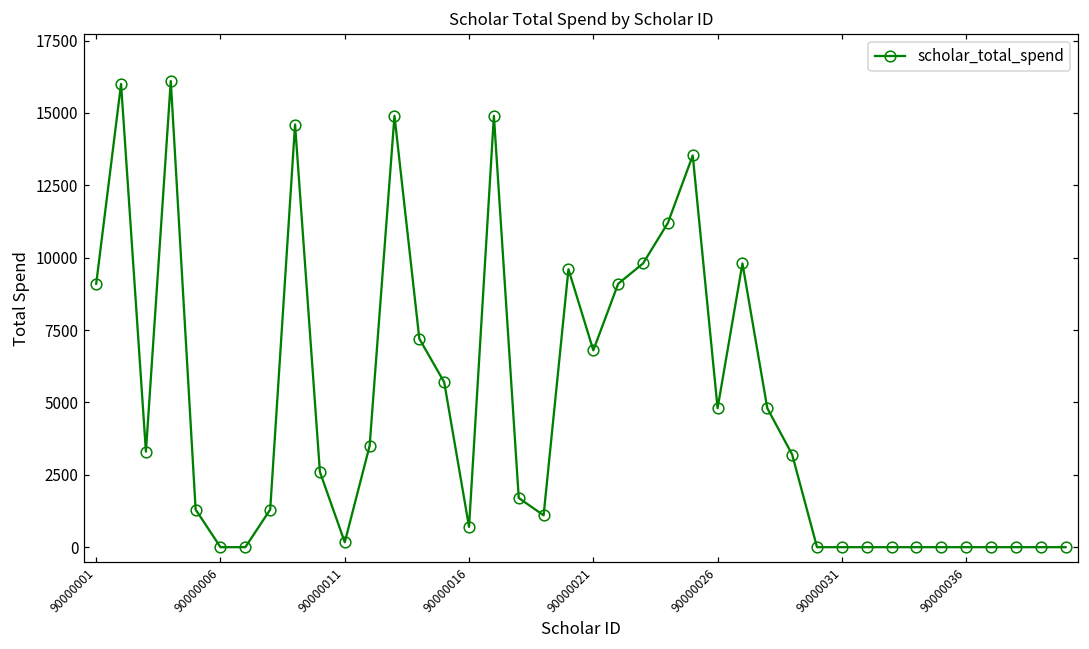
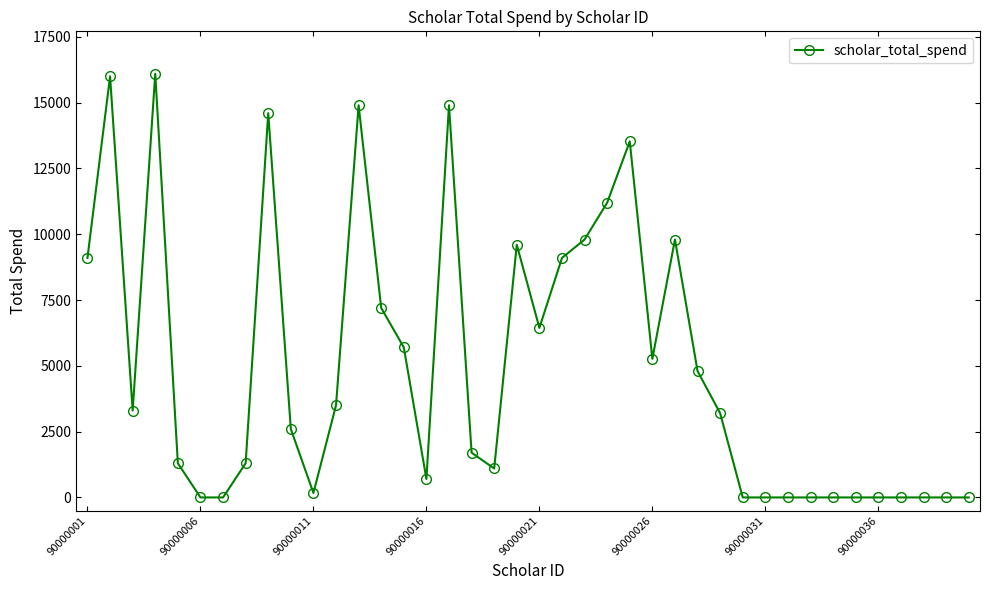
  {
    "90000001": 9100,
    "90000006": 0,
    "90000011": 200,
    "90000016": 700,
-   "90000021": 6800,
-   "90000026": 4800,
+   "90000021": 6400,
+   "90000026": 5300,
    "90000031": 0,
    "90000036": 0
  }
